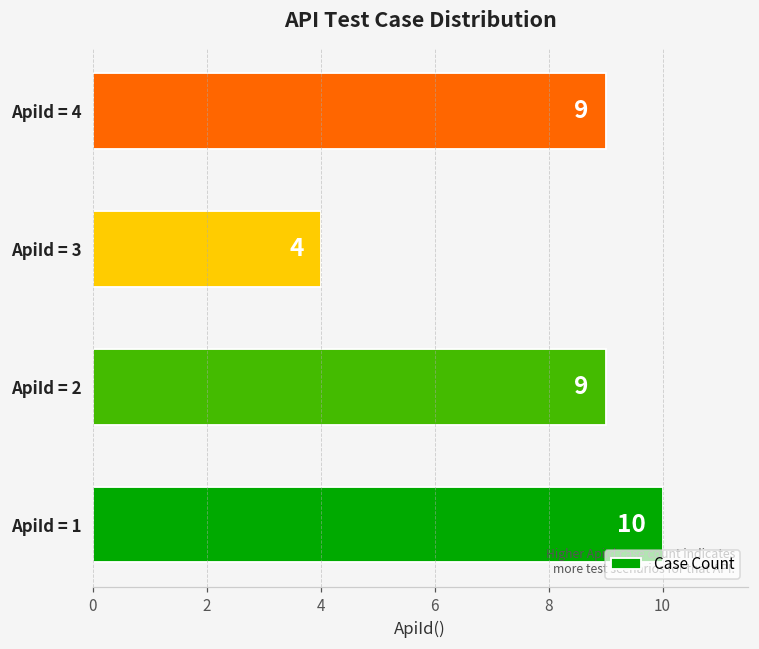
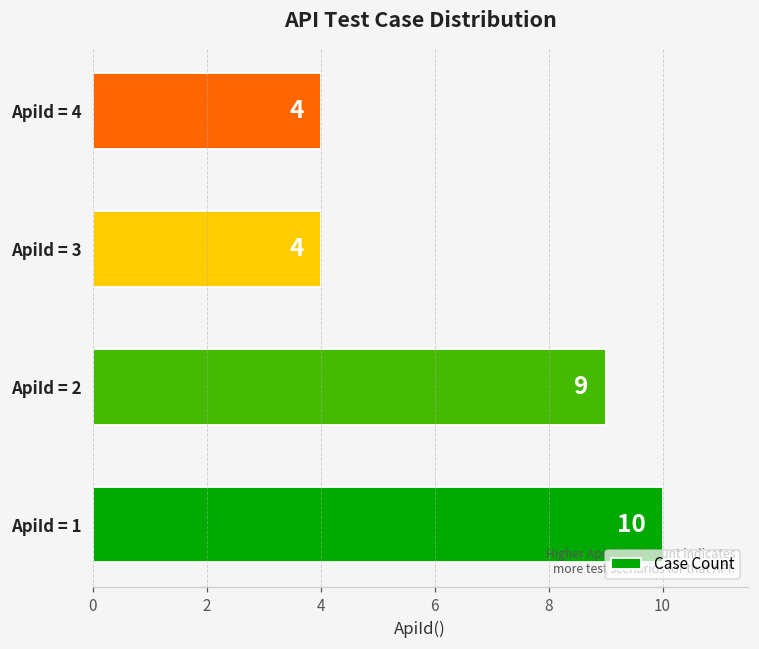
  {
-   "ApiId = 4": 9,
+   "ApiId = 4": 4,
    "ApiId = 3": 4,
    "ApiId = 2": 9,
    "ApiId = 1": 10
  }
